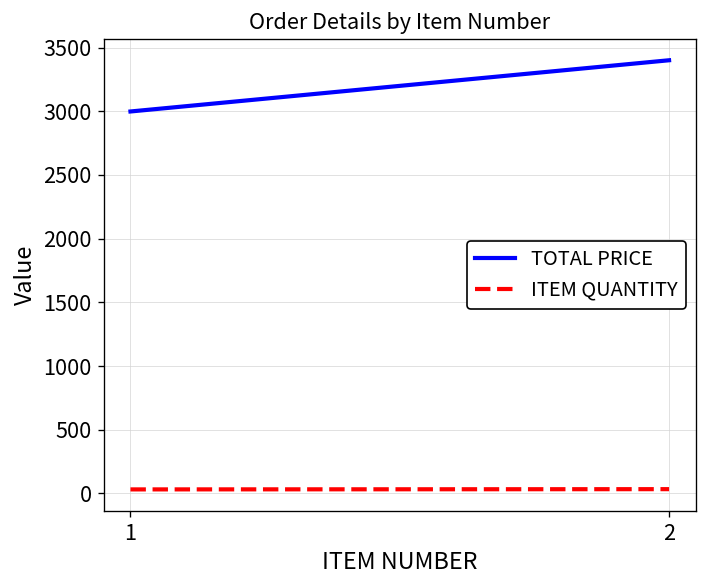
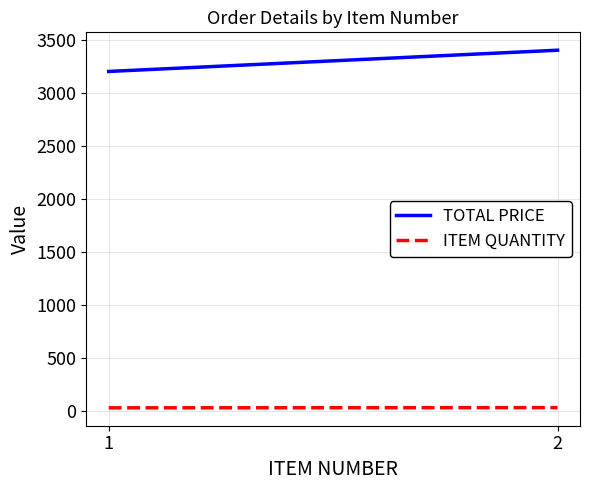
  {
    "TOTAL PRICE": {
-     "1": 3000,
+     "1": 3200,
      "2": 3400
    },
    "ITEM QUANTITY": {
      "1": 30,
      "2": 30
    }
  }
